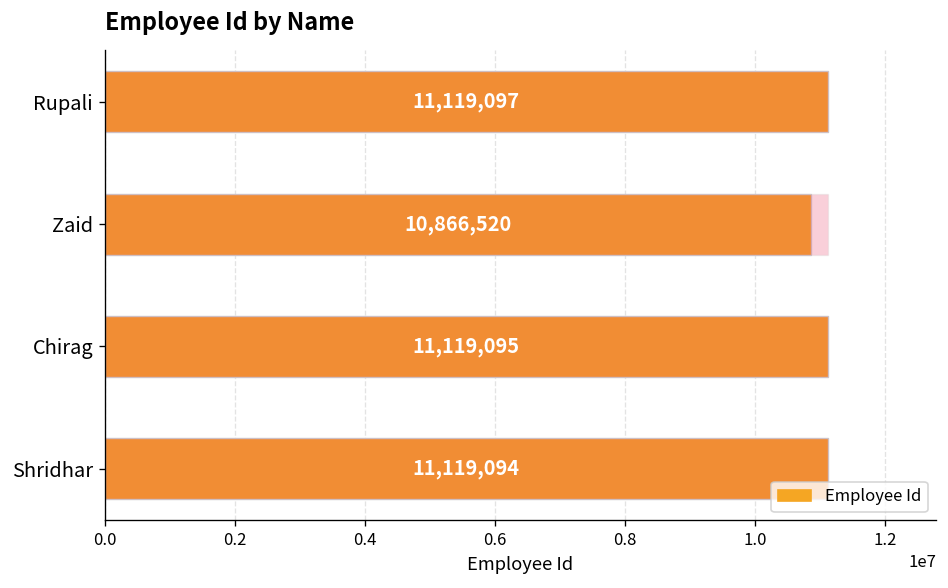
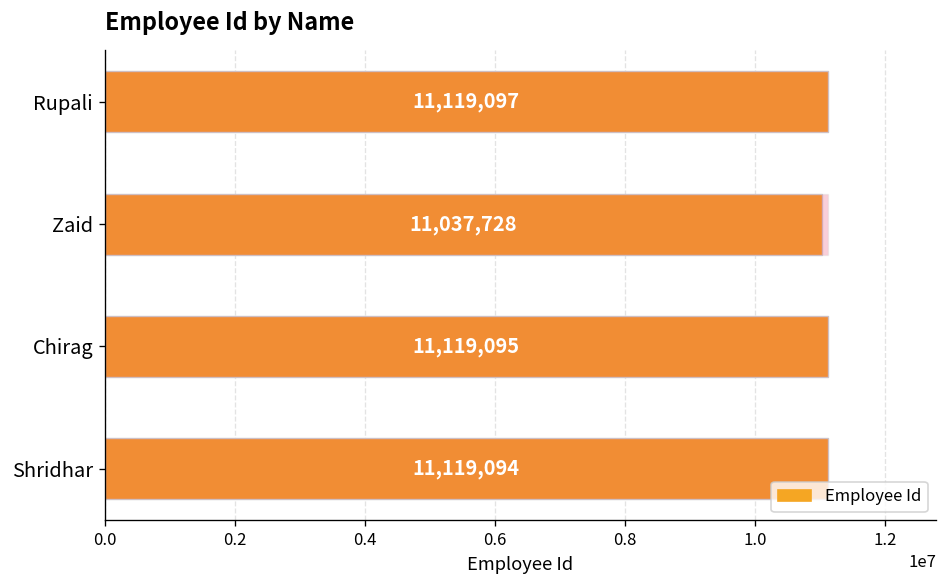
  {
    "Employee Id": {
      "Rupali": "11,119,097",
-     "Zaid": "10,866,520",
+     "Zaid": "11,037,728",
      "Chirag": "11,119,095",
      "Shridhar": "11,119,094"
    }
  }
